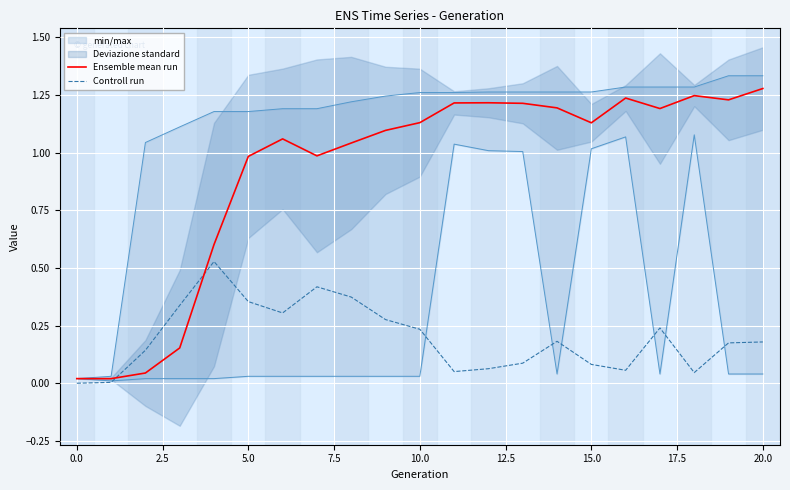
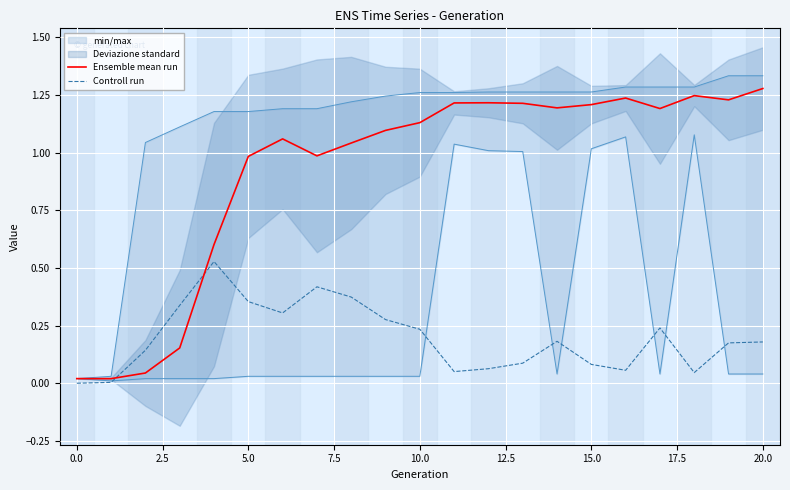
  {
    "Ensemble mean run": {
      "5.0": 0.98,
      "10.0": 1.13,
-     "15.0": 1.13,
+     "15.0": 1.21,
      "20.0": 1.28
    }
  }
